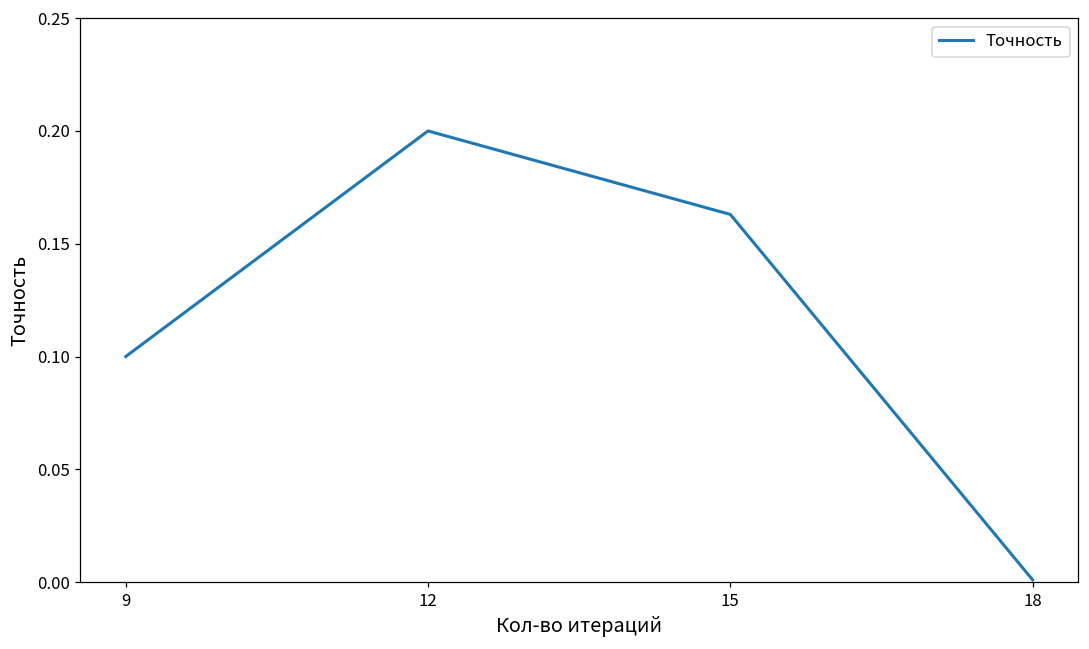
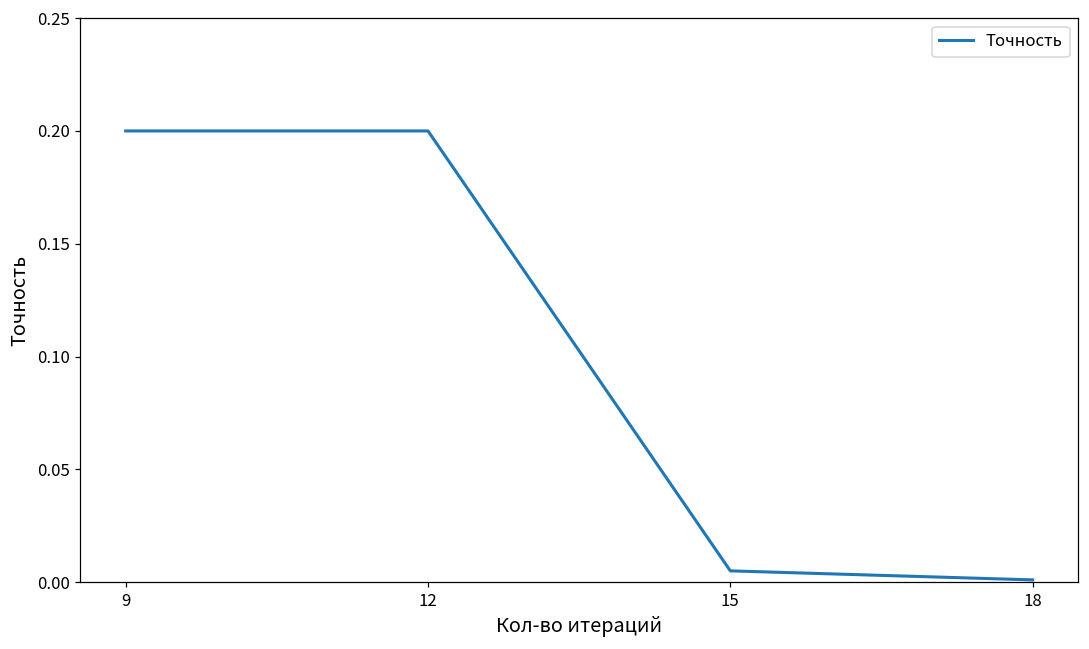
  {
-   "9": 0.1,
+   "9": 0.2,
    "12": 0.200,
-   "15": 0.163,
+   "15": 0.005,
    "18": 0.001
  }
